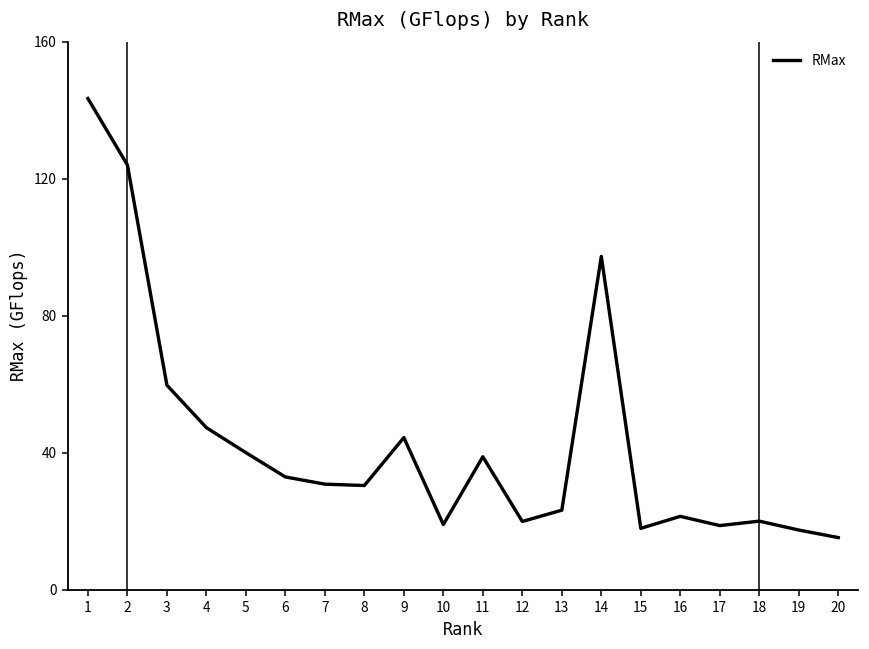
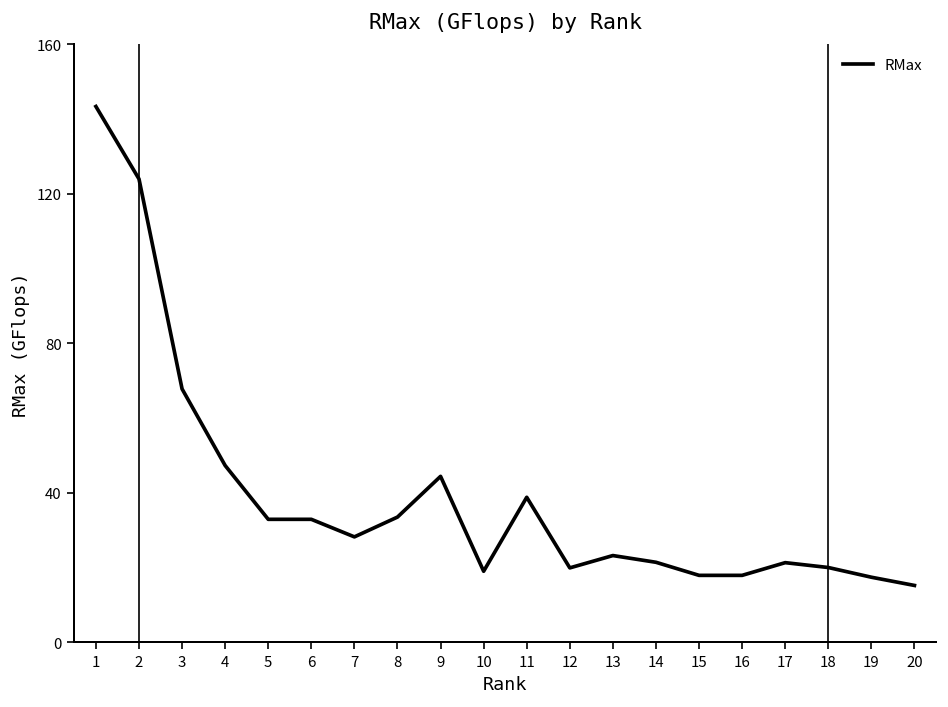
  {
    "1": 143,
    "2": 124,
-   "3": 60,
+   "3": 68,
    "4": 47,
-   "5": 40,
+   "5": 33,
    "6": 33,
-   "7": 31,
-   "8": 30,
+   "7": 28,
+   "8": 34,
    "9": 44,
    "10": 19,
    "11": 39,
    "12": 20,
    "13": 23,
-   "14": 97,
+   "14": 21,
    "15": 18,
-   "16": 21,
-   "17": 19,
+   "16": 18,
+   "17": 21,
    "18": 20,
    "19": 17,
    "20": 15
  }
